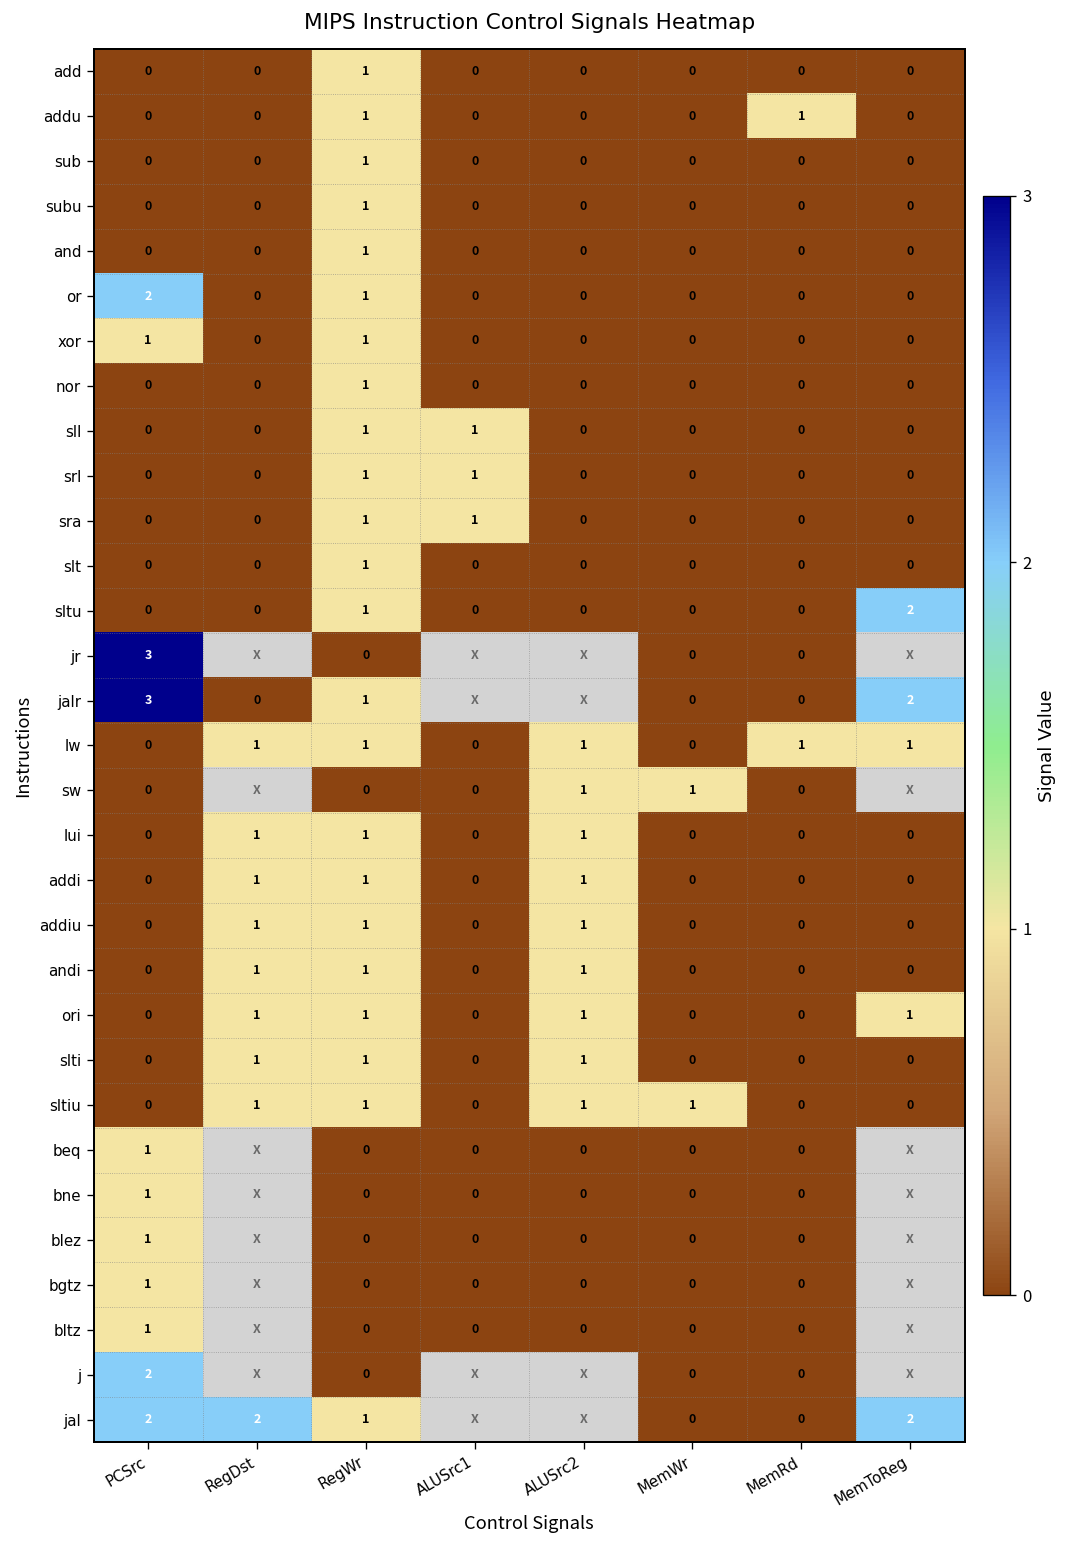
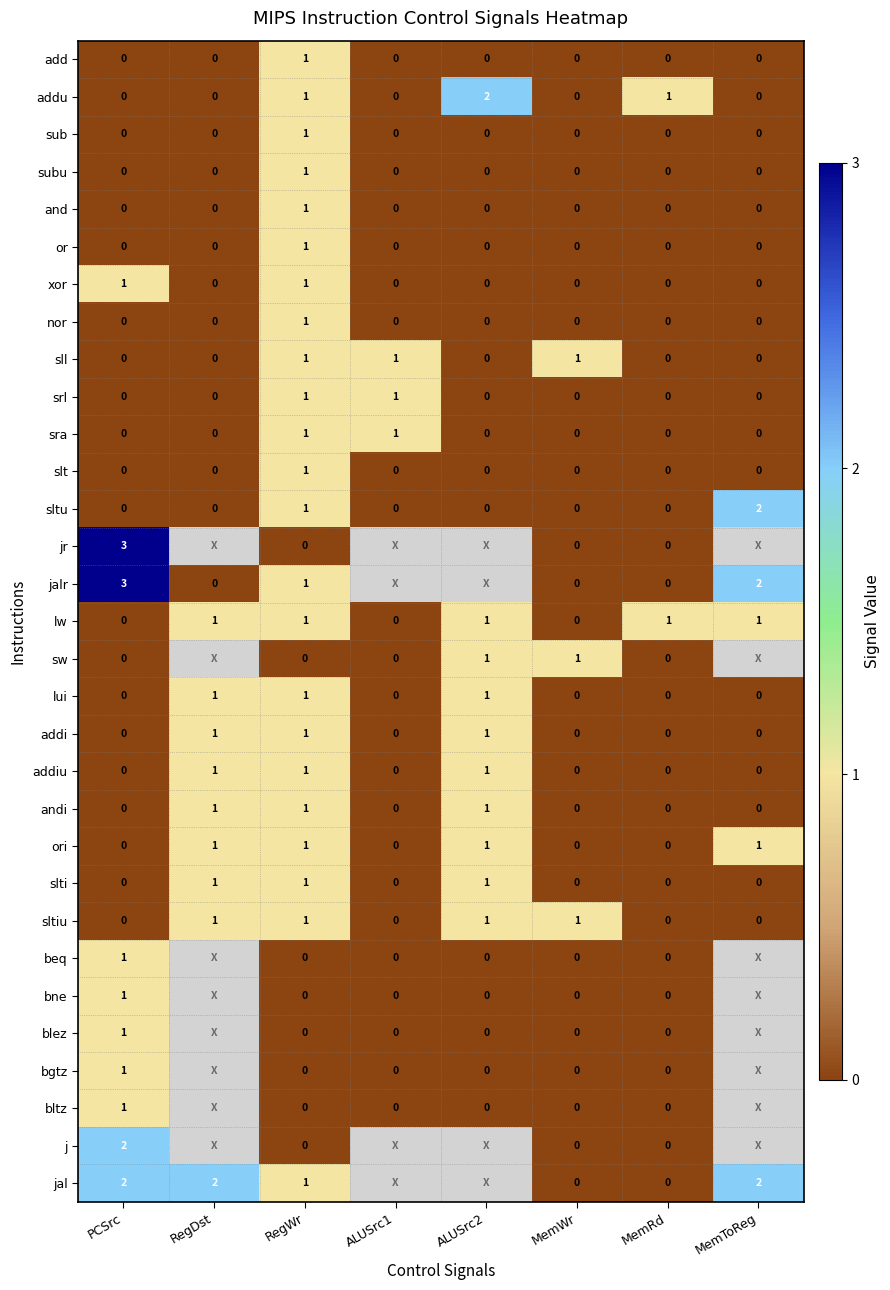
  {
    "addu": {
      "PCSrc": 0,
      "RegDst": 0,
      "RegWr": 1,
      "ALUSrc1": 0,
-     "ALUSrc2": 0,
+     "ALUSrc2": 2,
      "MemWr": 0,
      "MemRd": 1,
      "MemToReg": 0
    },
    "or": {
-     "PCSrc": 2,
+     "PCSrc": 0,
      "RegDst": 0,
      "RegWr": 1,
      "ALUSrc1": 0,
      "ALUSrc2": 0,
      "MemWr": 0,
      "MemRd": 0,
      "MemToReg": 0
    },
    "sll": {
      "PCSrc": 0,
      "RegDst": 0,
      "RegWr": 1,
      "ALUSrc1": 1,
      "ALUSrc2": 0,
-     "MemWr": 0,
+     "MemWr": 1,
      "MemRd": 0,
      "MemToReg": 0
    }
  }
